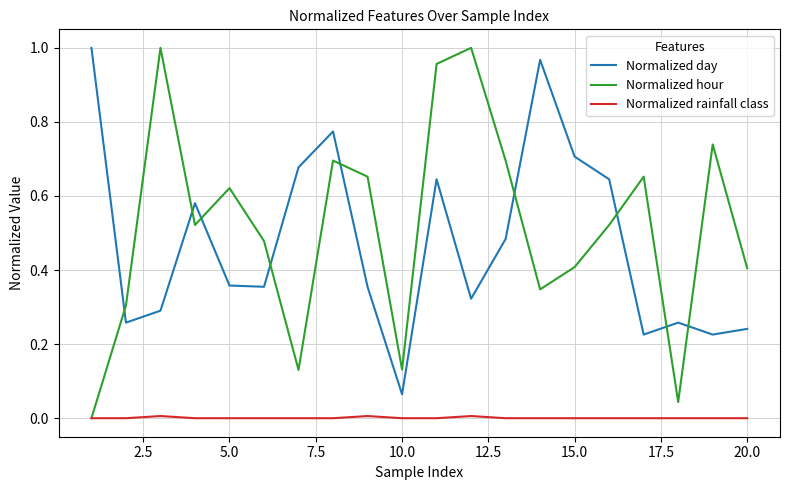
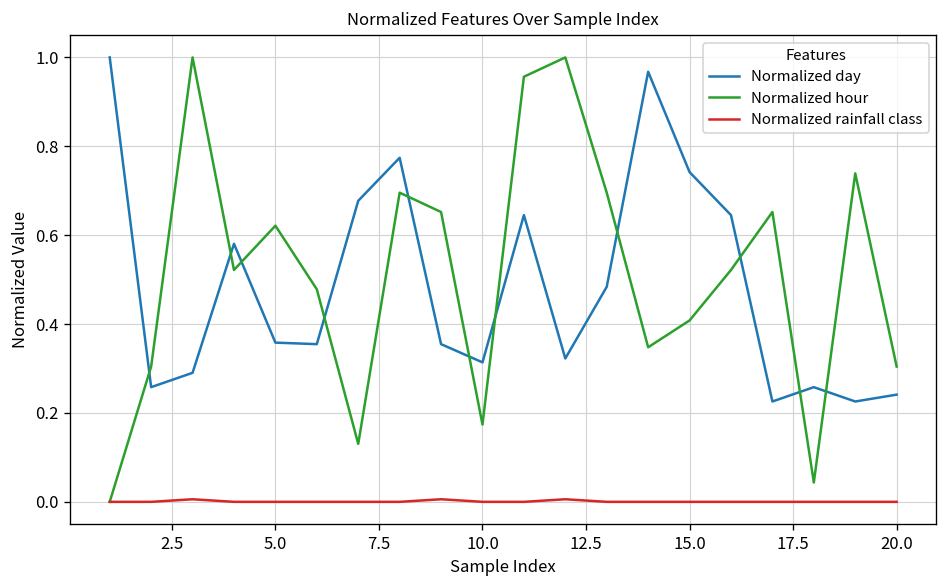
  {
    "Normalized day": {
      "5.0": 0.36,
-     "10.0": 0.06,
-     "15.0": 0.71,
+     "10.0": 0.31,
+     "15.0": 0.74,
      "20.0": 0.24
    },
    "Normalized hour": {
      "5.0": 0.62,
-     "10.0": 0.13,
+     "10.0": 0.17,
      "15.0": 0.41,
-     "20.0": 0.40
+     "20.0": 0.30
    },
    "Normalized rainfall class": {
      "5.0": 0.00,
      "10.0": 0.00,
      "15.0": 0.00,
      "20.0": 0.00
    }
  }
